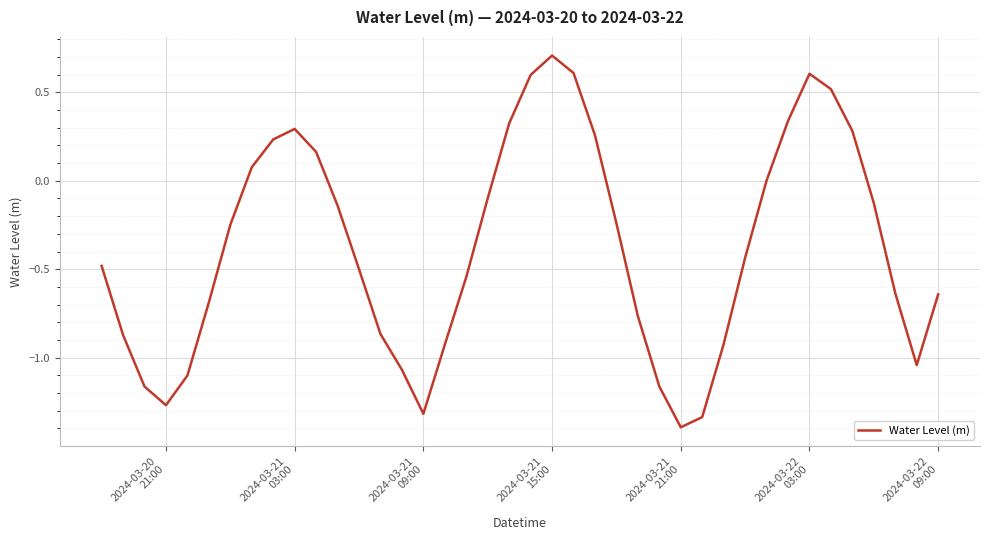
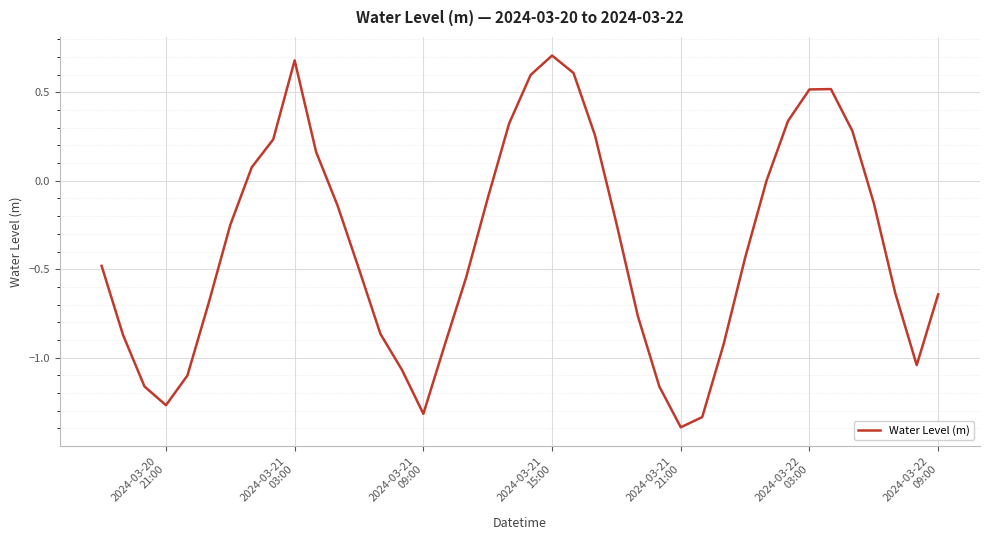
  {
    "2024-03-20 21:00": -1.27,
-   "2024-03-21 03:00": 0.29,
+   "2024-03-21 03:00": 0.68,
    "2024-03-21 09:00": -1.32,
    "2024-03-21 15:00": 0.71,
    "2024-03-21 21:00": -1.39,
-   "2024-03-22 03:00": 0.61,
+   "2024-03-22 03:00": 0.52,
    "2024-03-22 09:00": -0.64
  }
